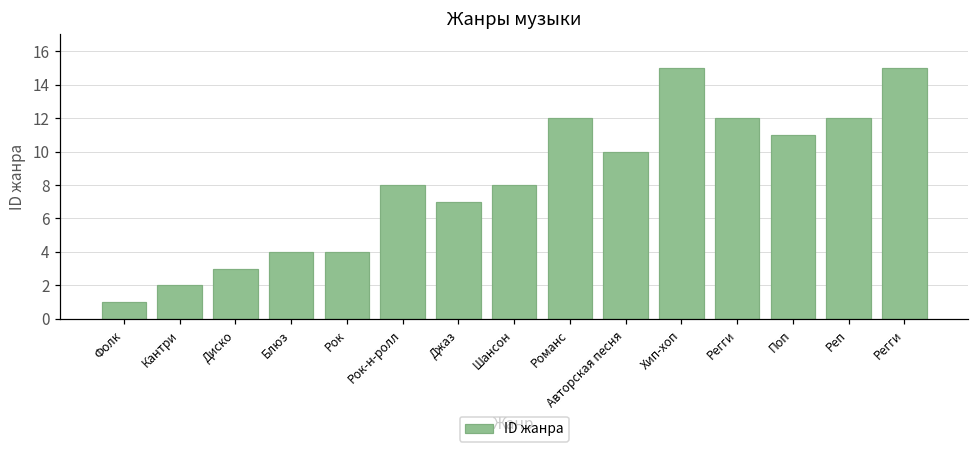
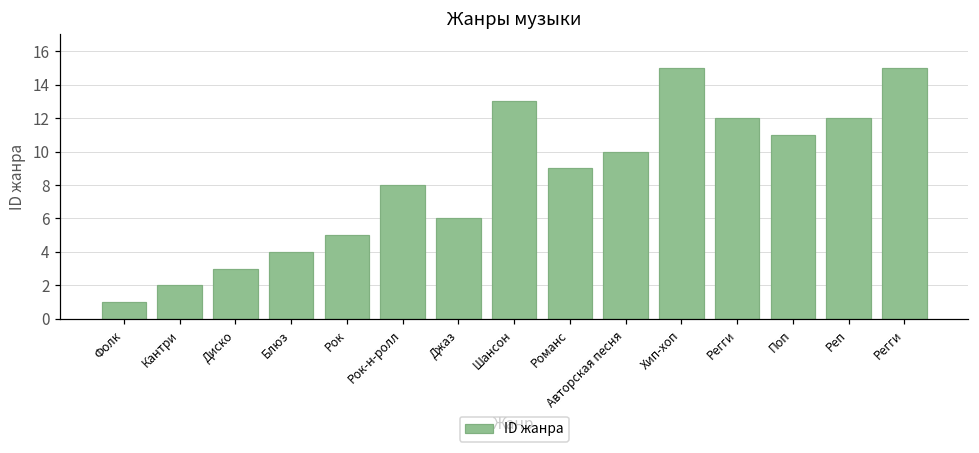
  {
    "Фолк": 1,
    "Кантри": 2,
    "Диско": 3,
    "Блюз": 4,
-   "Рок": 4,
+   "Рок": 5,
    "Рок-н-ролл": 8,
-   "Джаз": 7,
-   "Шансон": 8,
-   "Романс": 12,
+   "Джаз": 6,
+   "Шансон": 13,
+   "Романс": 9,
    "Авторская песня": 10,
    "Хип-хоп": 15,
    "Поп": 11,
    "Реп": 12
  }
